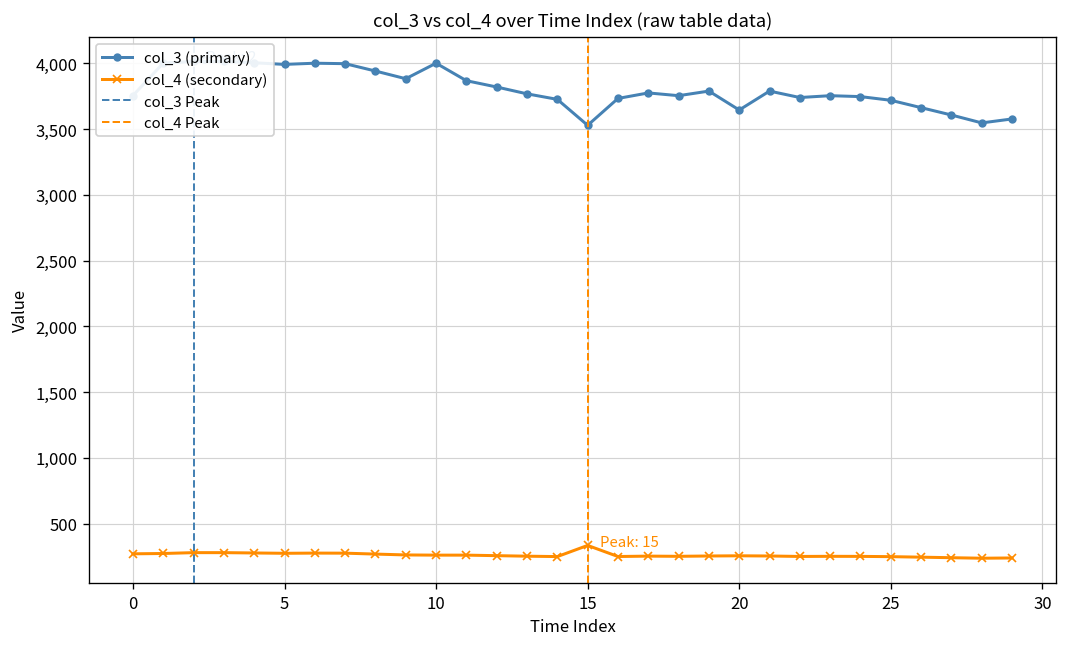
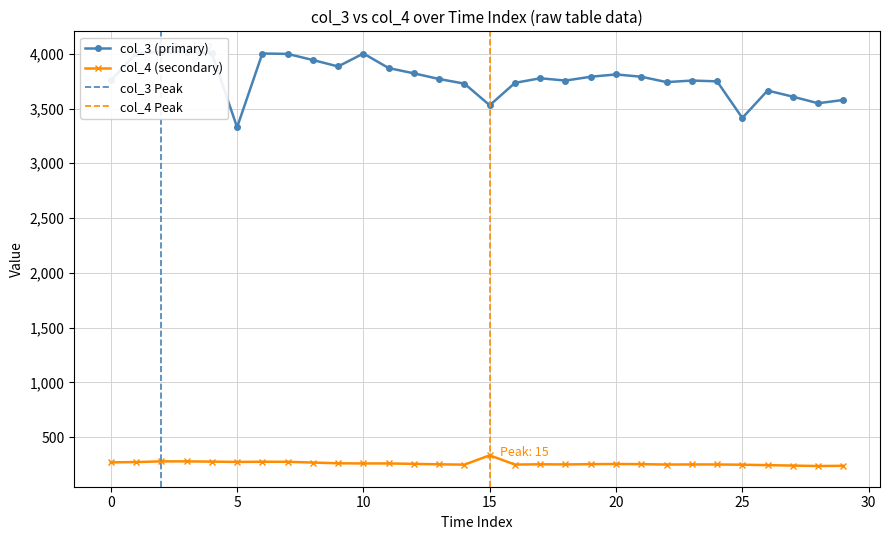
  {
    "col_3 (primary)": {
-     "5": "3,990",
+     "5": "3,330",
      "10": "4,000",
      "15": "3,530",
-     "20": "3,650",
-     "25": "3,720"
+     "20": "3,810",
+     "25": "3,410"
    },
    "col_4 (secondary)": {
      "0": "270",
      "5": "270",
      "10": "260",
      "15": "330",
      "20": "260",
      "25": "250"
    }
  }
